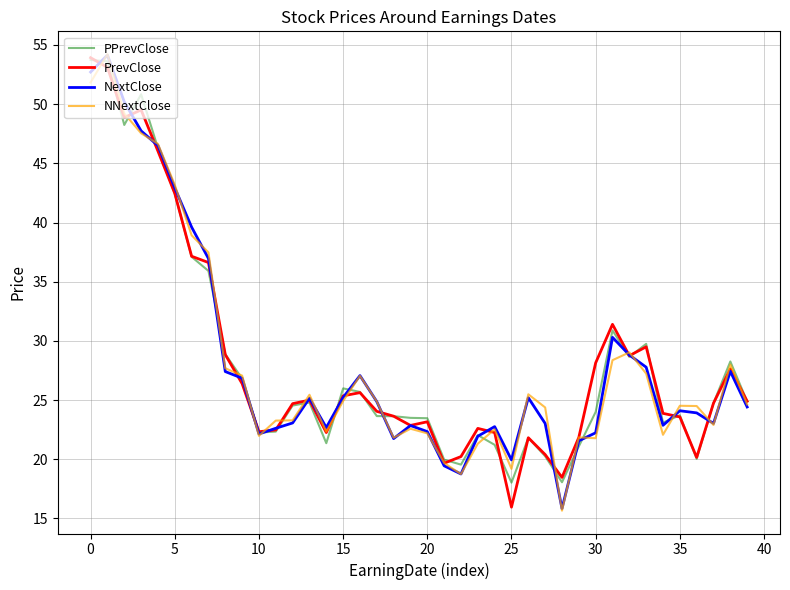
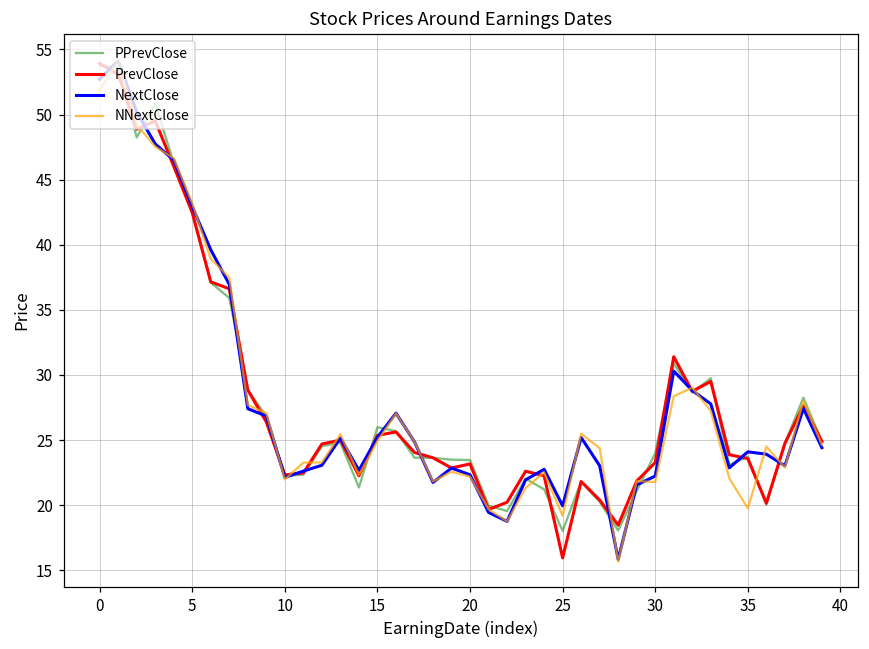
  {
    "PPrevClose": {
      "15": 26.0,
      "20": 23.5,
      "25": 18.0,
      "30": 24.0
    },
    "PrevClose": {
      "20": 23.2,
      "25": 16.0,
-     "30": 28.1
+     "30": 23.3
    },
    "NextClose": {
      "5": 42.9,
      "25": 20.0,
      "30": 22.2,
      "35": 24.1
    },
    "NNextClose": {
      "5": 43.2,
      "15": 24.9,
      "25": 19.2,
      "30": 21.8,
-     "35": 24.5
+     "35": 19.8
    }
  }
